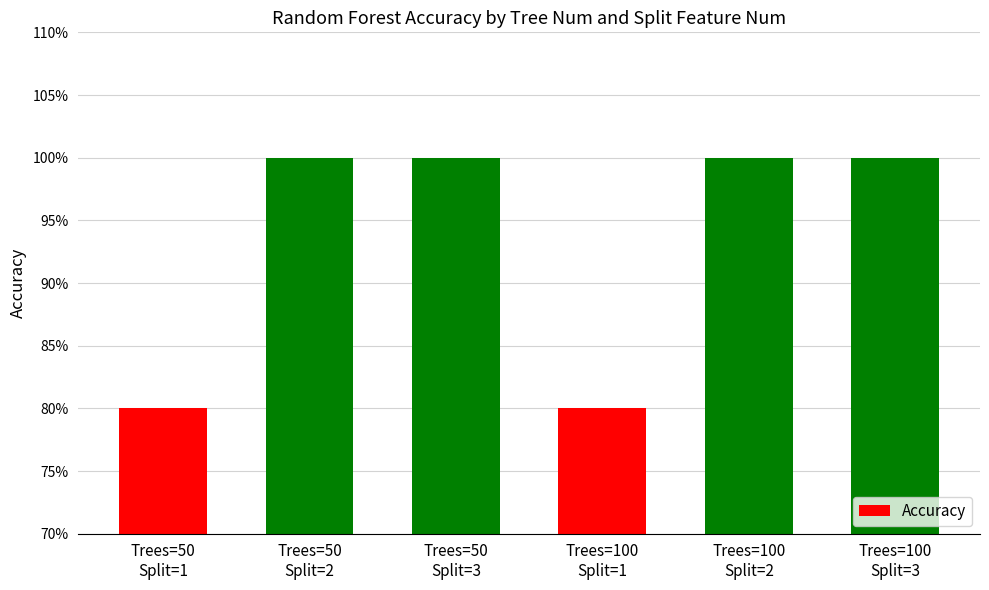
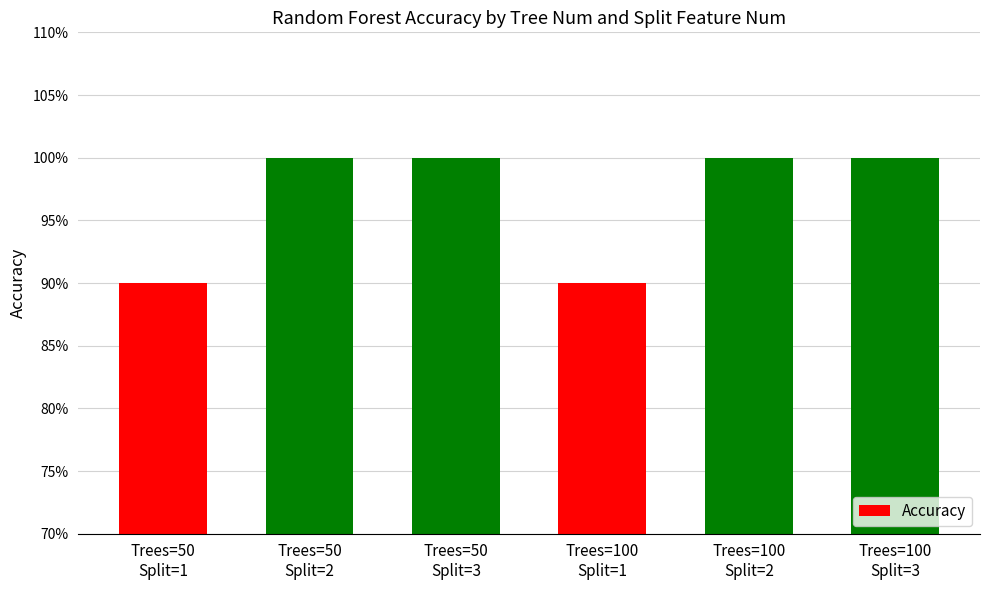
  {
-   "Trees=50 Split=1": "80.0%",
+   "Trees=50 Split=1": "90.0%",
    "Trees=50 Split=2": "100.0%",
    "Trees=50 Split=3": "100.0%",
-   "Trees=100 Split=1": "80.0%",
+   "Trees=100 Split=1": "90.0%",
    "Trees=100 Split=2": "100.0%",
    "Trees=100 Split=3": "100.0%"
  }
